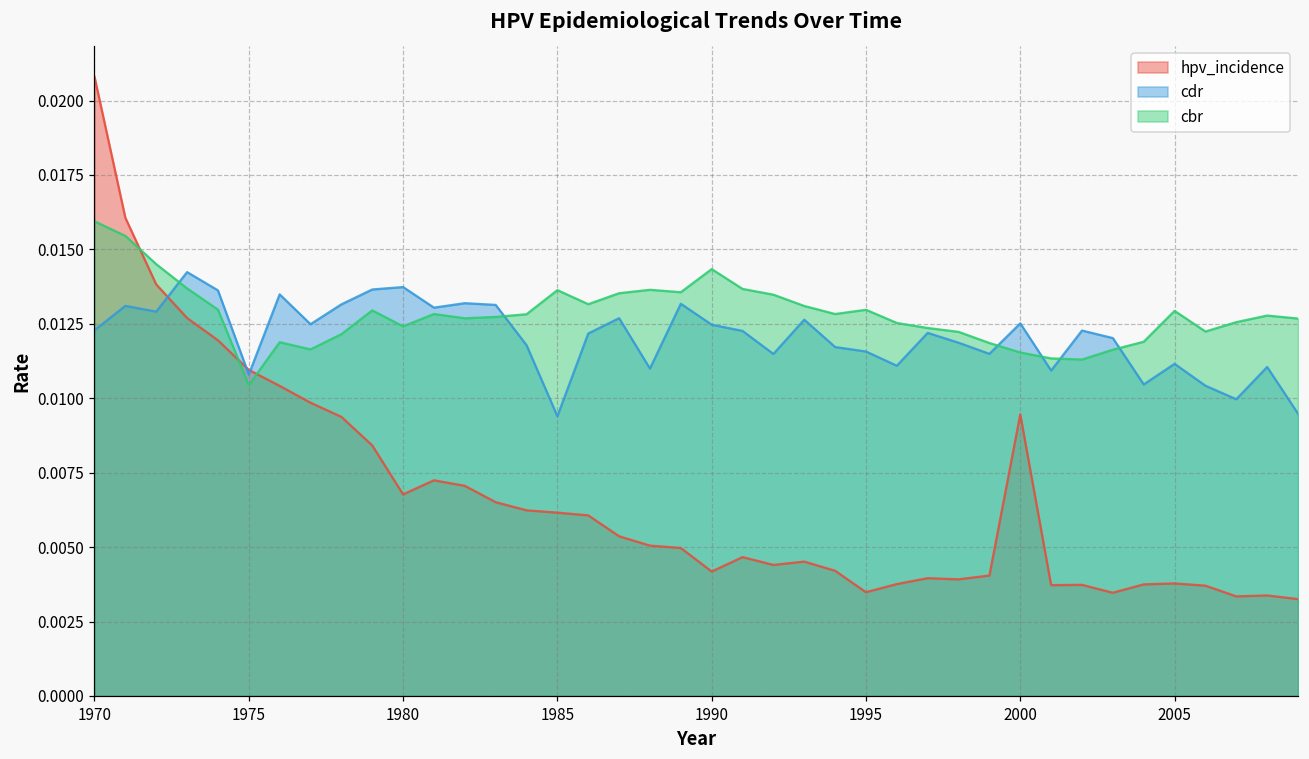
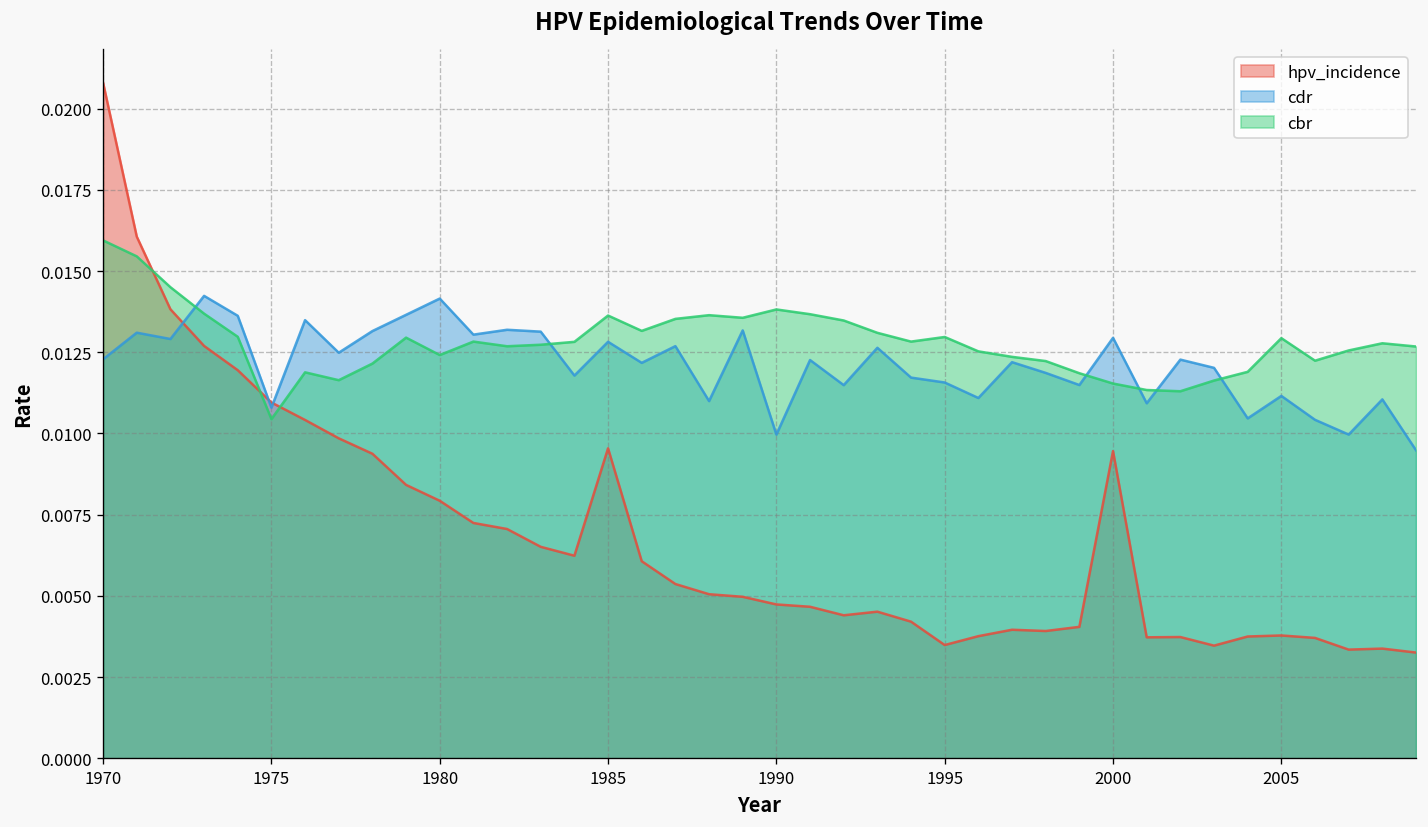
  {
    "hpv_incidence": {
      "1970": 0.0208,
      "1975": 0.0110,
-     "1980": 0.0068,
-     "1985": 0.0062,
-     "1990": 0.0042,
+     "1980": 0.0079,
+     "1985": 0.0095,
+     "1990": 0.0047,
      "1995": 0.0035,
      "2000": 0.0095,
      "2005": 0.0038
    },
    "cdr": {
      "1970": 0.0123,
      "1975": 0.0108,
-     "1980": 0.0137,
-     "1985": 0.0094,
-     "1990": 0.0125,
+     "1980": 0.0142,
+     "1985": 0.0128,
+     "1990": 0.0100,
      "1995": 0.0116,
-     "2000": 0.0125,
+     "2000": 0.0129,
      "2005": 0.0112
    },
    "cbr": {
      "1970": 0.0159,
      "1975": 0.0104,
      "1980": 0.0124,
      "1985": 0.0136,
-     "1990": 0.0143,
+     "1990": 0.0138,
      "1995": 0.0130,
      "2000": 0.0115,
      "2005": 0.0129
    }
  }
